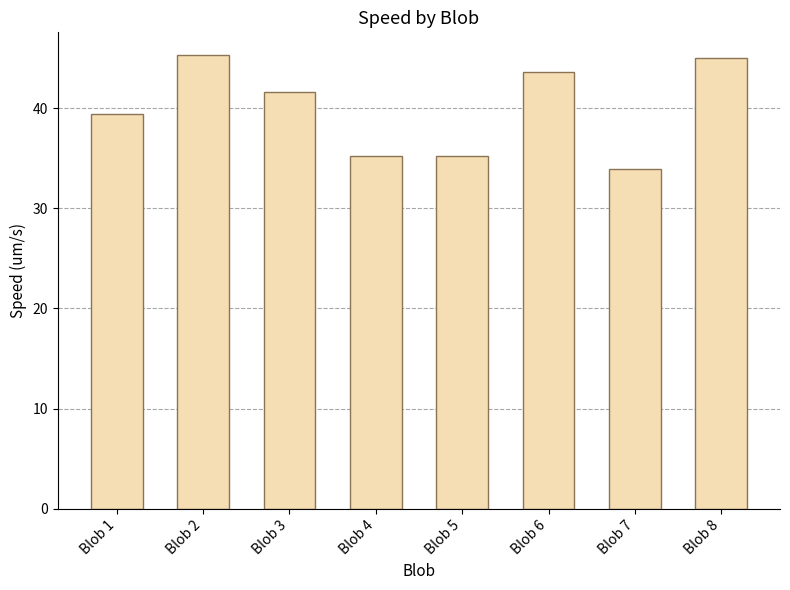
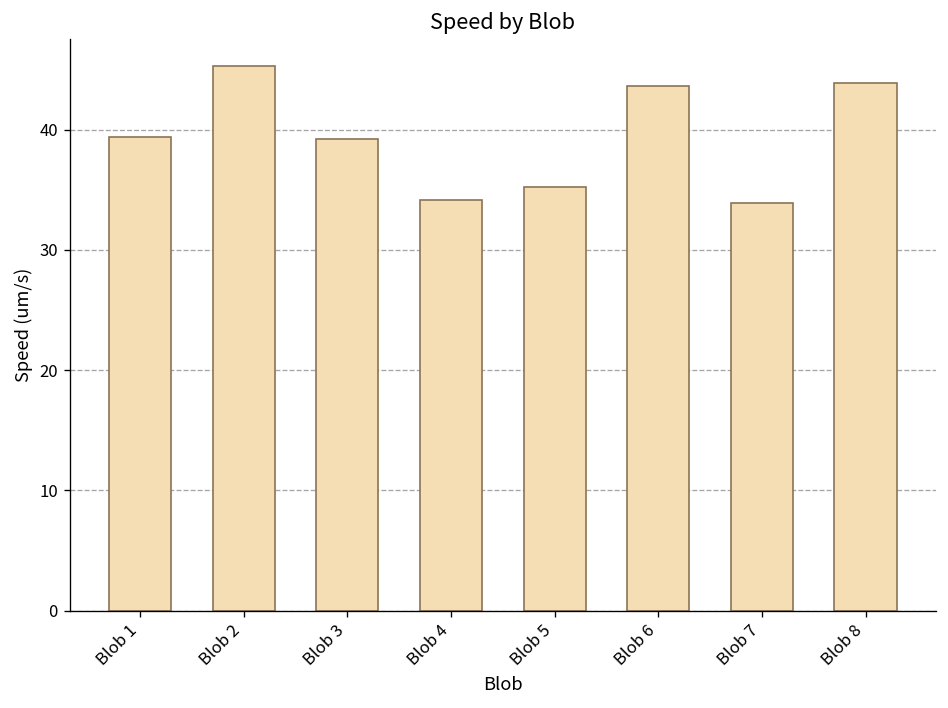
  {
    "Blob 1": 39.4,
    "Blob 2": 45.3,
-   "Blob 3": 41.7,
-   "Blob 4": 35.2,
+   "Blob 3": 39.2,
+   "Blob 4": 34.2,
    "Blob 5": 35.2,
    "Blob 6": 43.6,
    "Blob 7": 33.9,
-   "Blob 8": 45.0
+   "Blob 8": 43.9
  }
